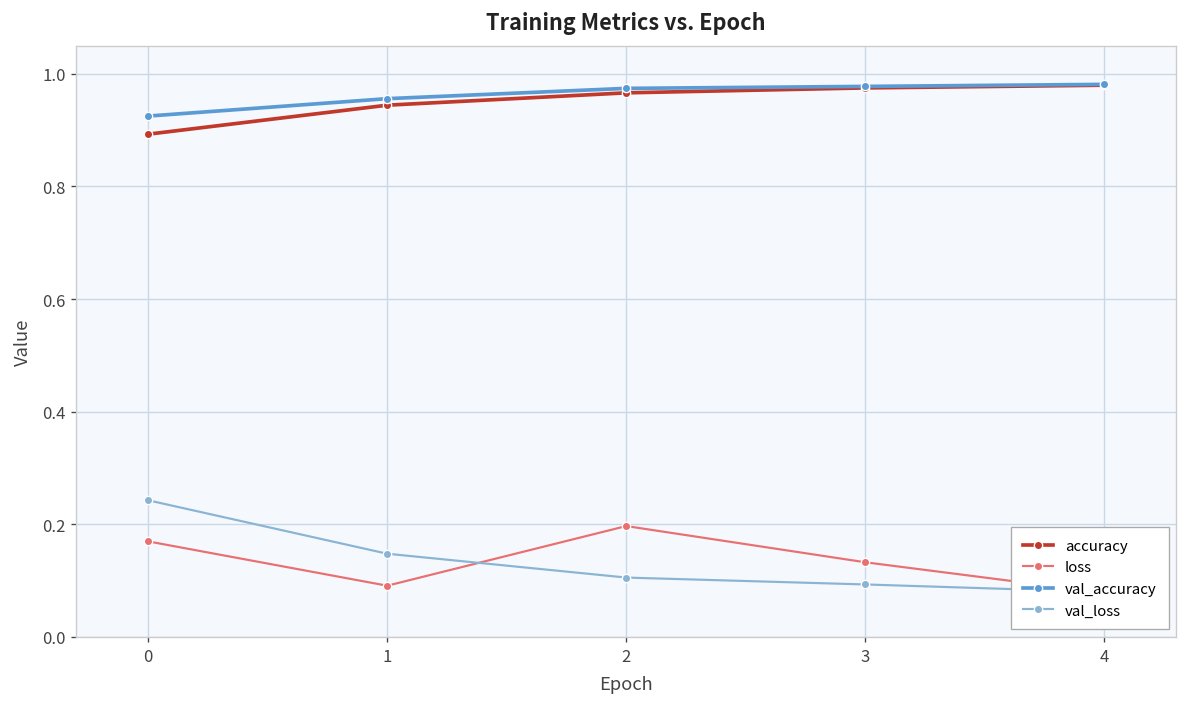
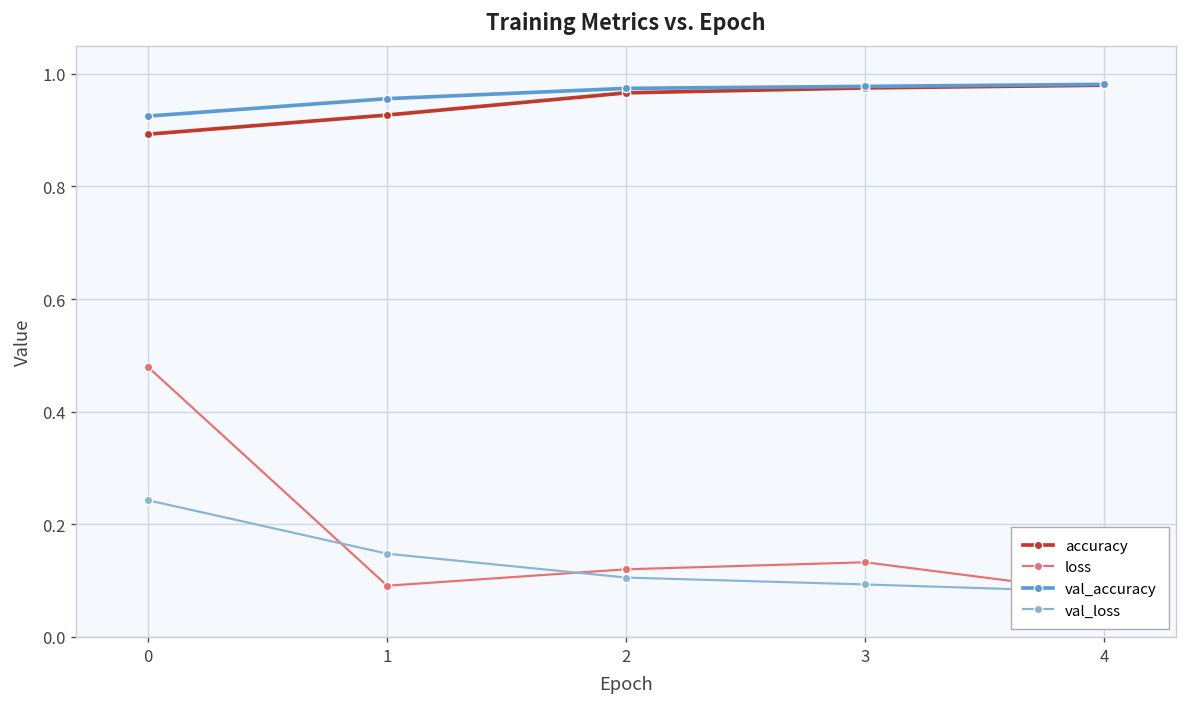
  {
    "accuracy": {
      "0": 0.89,
-     "1": 0.94,
+     "1": 0.93,
      "2": 0.97
    },
    "loss": {
-     "0": 0.17,
+     "0": 0.48,
      "1": 0.09,
-     "2": 0.20,
+     "2": 0.12,
      "3": 0.13
    }
  }
